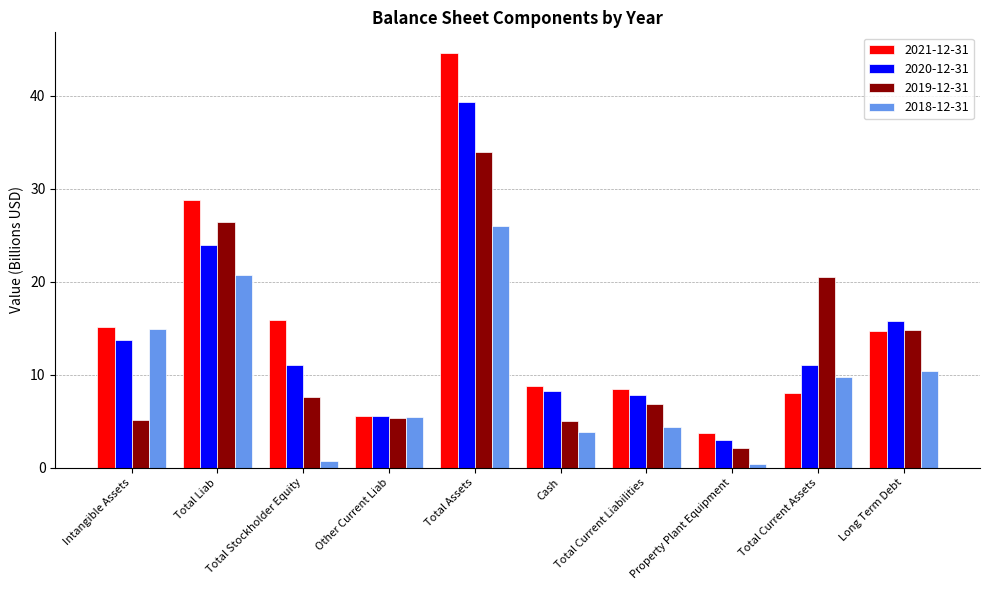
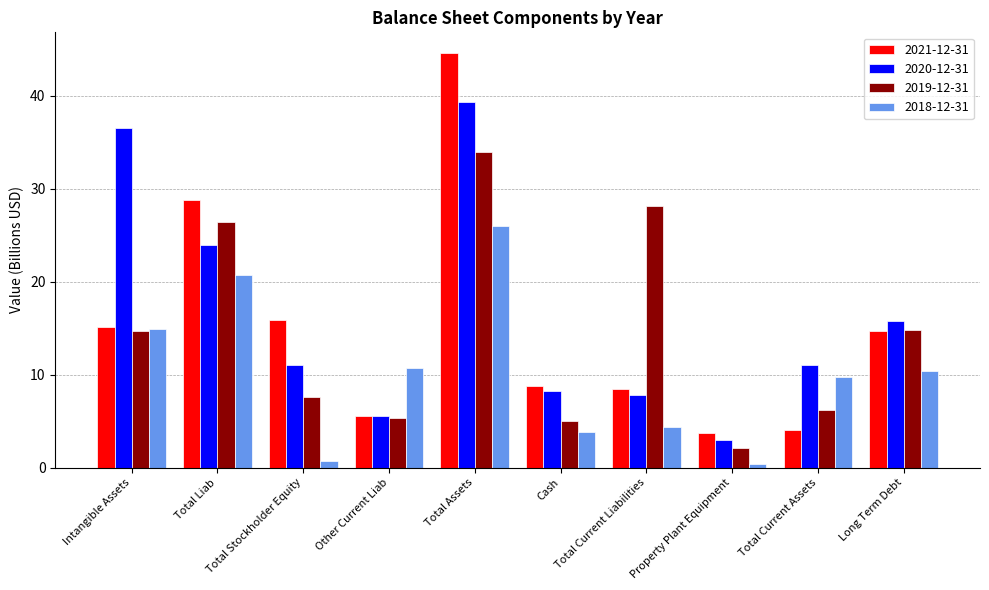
  {
    "2021-12-31": {
      "Intangible Assets": 15,
      "Total Liab": 29,
      "Total Stockholder Equity": 16,
      "Other Current Liab": 6,
      "Total Assets": 45,
      "Cash": 9,
      "Total Current Liabilities": 8,
      "Property Plant Equipment": 4,
-     "Total Current Assets": 8,
+     "Total Current Assets": 4,
      "Long Term Debt": 15
    },
    "2020-12-31": {
-     "Intangible Assets": 14,
+     "Intangible Assets": 37,
      "Total Liab": 24,
      "Total Stockholder Equity": 11,
      "Other Current Liab": 6,
      "Total Assets": 39,
      "Cash": 8,
      "Total Current Liabilities": 8,
      "Property Plant Equipment": 3,
      "Total Current Assets": 11,
      "Long Term Debt": 16
    },
    "2019-12-31": {
-     "Intangible Assets": 5,
+     "Intangible Assets": 15,
      "Total Liab": 26,
      "Total Stockholder Equity": 8,
      "Other Current Liab": 5,
      "Total Assets": 34,
      "Cash": 5,
-     "Total Current Liabilities": 7,
+     "Total Current Liabilities": 28,
      "Property Plant Equipment": 2,
-     "Total Current Assets": 20,
+     "Total Current Assets": 6,
      "Long Term Debt": 15
    },
    "2018-12-31": {
      "Intangible Assets": 15,
      "Total Liab": 21,
      "Total Stockholder Equity": 1,
-     "Other Current Liab": 5,
+     "Other Current Liab": 11,
      "Total Assets": 26,
      "Cash": 4,
      "Total Current Liabilities": 4,
      "Property Plant Equipment": 0,
      "Total Current Assets": 10,
      "Long Term Debt": 10
    }
  }
